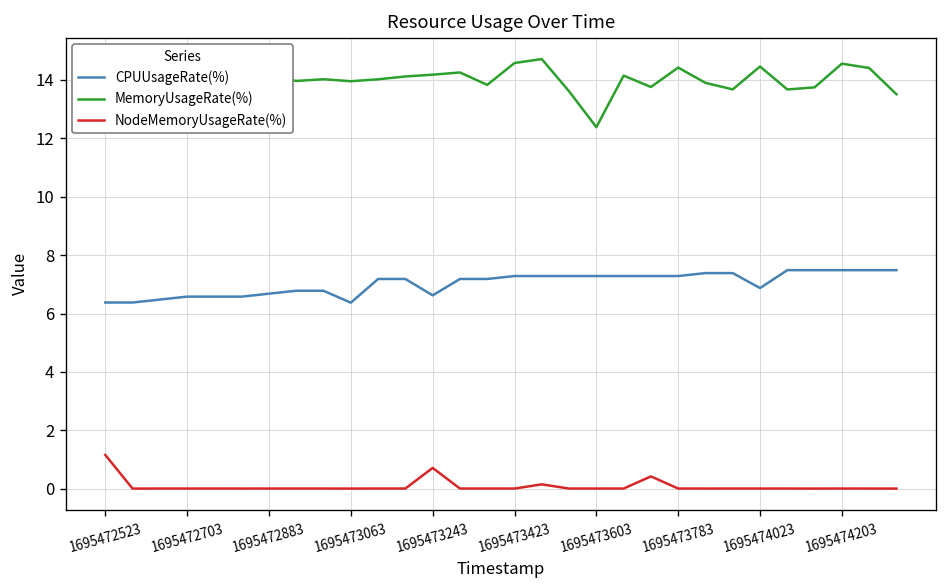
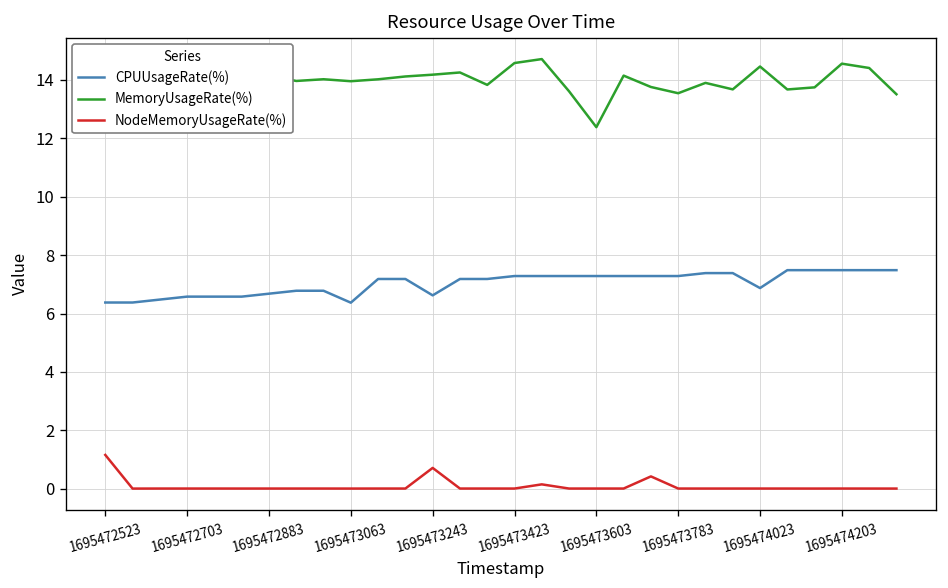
  {
    "CPUUsageRate(%)": {
      "1695472523": 6.4,
      "1695472703": 6.6,
      "1695472883": 6.7,
      "1695473063": 6.4,
      "1695473243": 6.6,
      "1695473423": 7.3,
      "1695473603": 7.3,
      "1695473783": 7.3,
      "1695474023": 6.9,
      "1695474203": 7.5
    },
    "MemoryUsageRate(%)": {
      "1695473063": 14.0,
      "1695473243": 14.2,
      "1695473423": 14.6,
      "1695473603": 12.4,
-     "1695473783": 14.4,
+     "1695473783": 13.5,
      "1695474023": 14.5,
      "1695474203": 14.6
    },
    "NodeMemoryUsageRate(%)": {
      "1695472523": 1.2,
      "1695472703": 0.0,
      "1695472883": 0.0,
      "1695473063": 0.0,
      "1695473243": 0.7,
      "1695473423": 0.0,
      "1695473603": 0.0,
      "1695473783": 0.0,
      "1695474023": 0.0,
      "1695474203": 0.0
    }
  }
